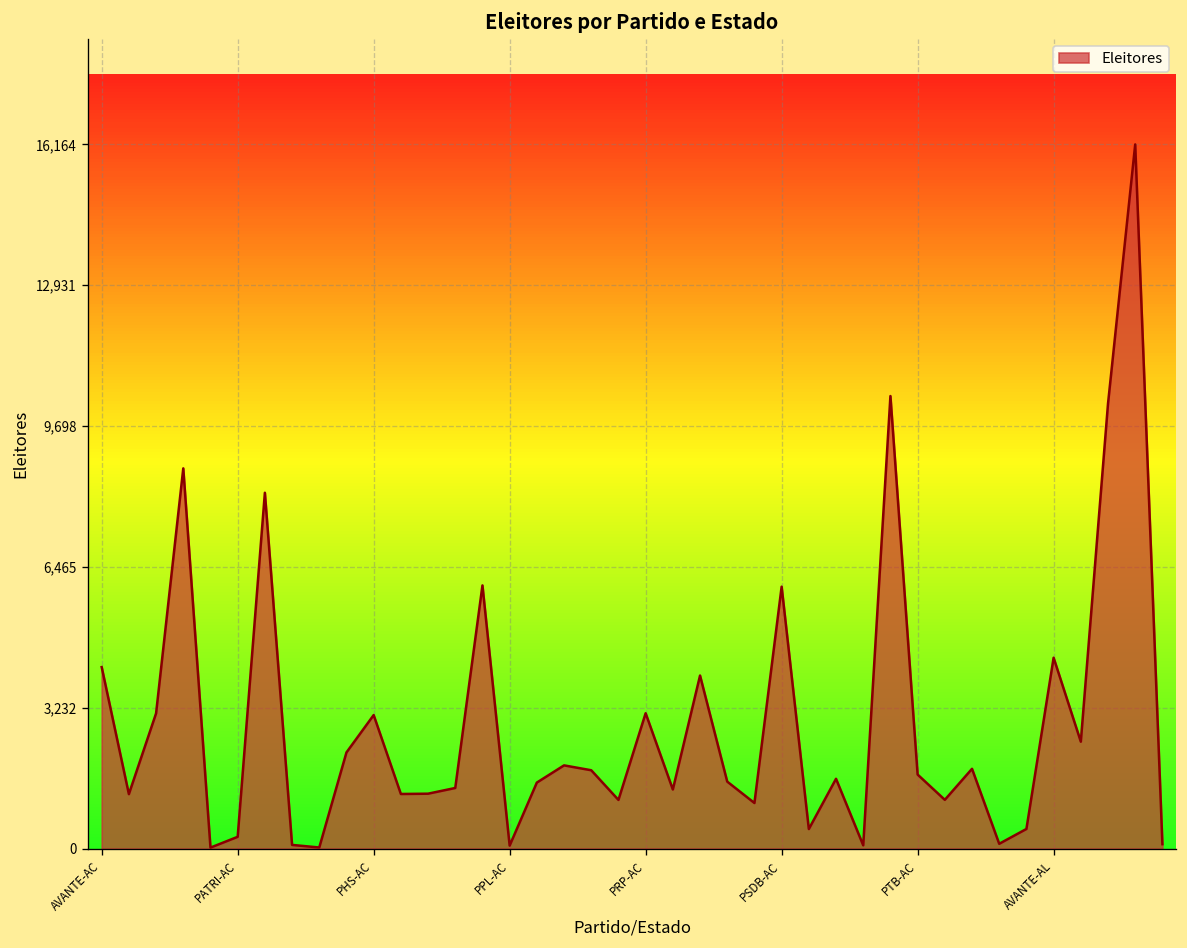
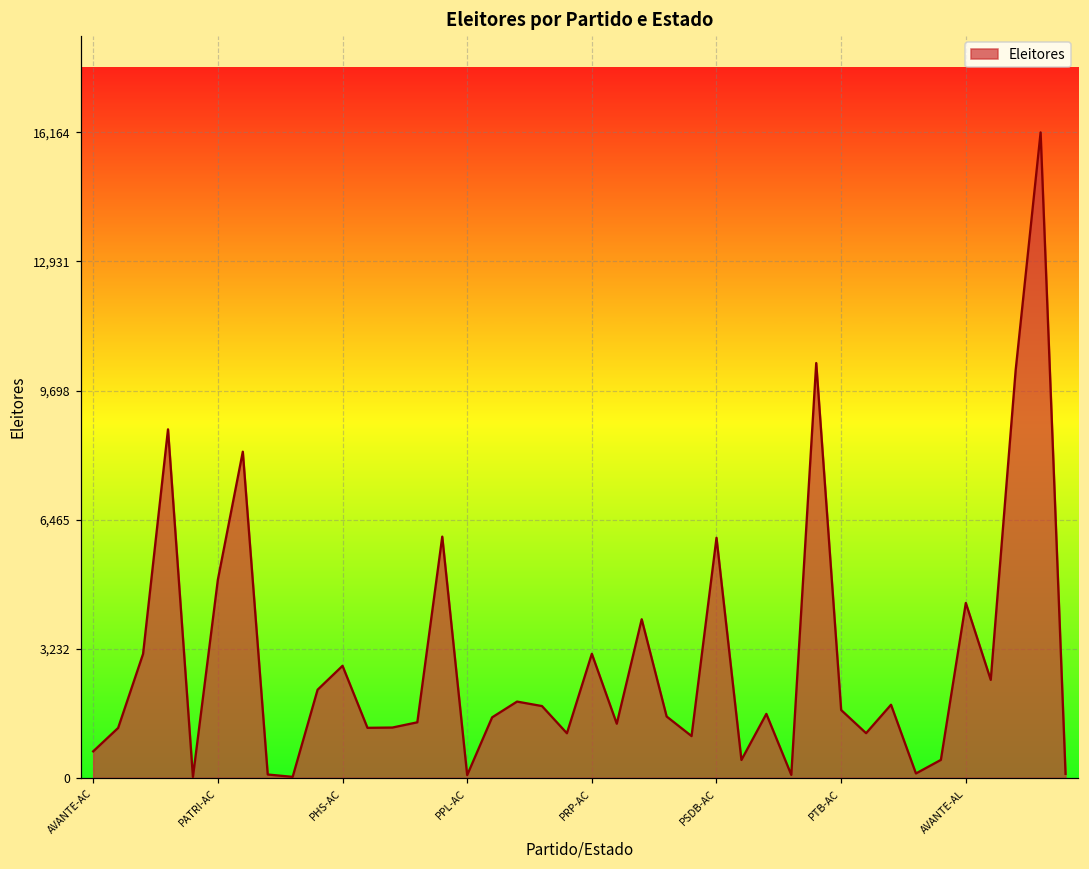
  {
-   "AVANTE-AC": "4,200",
-   "PATRI-AC": "300",
-   "PHS-AC": "3,100",
+   "AVANTE-AC": "700",
+   "PATRI-AC": "5,000",
+   "PHS-AC": "2,800",
    "PPL-AC": "100",
    "PRP-AC": "3,100",
    "PSDB-AC": "6,000",
    "PTB-AC": "1,700",
    "AVANTE-AL": "4,400"
  }
